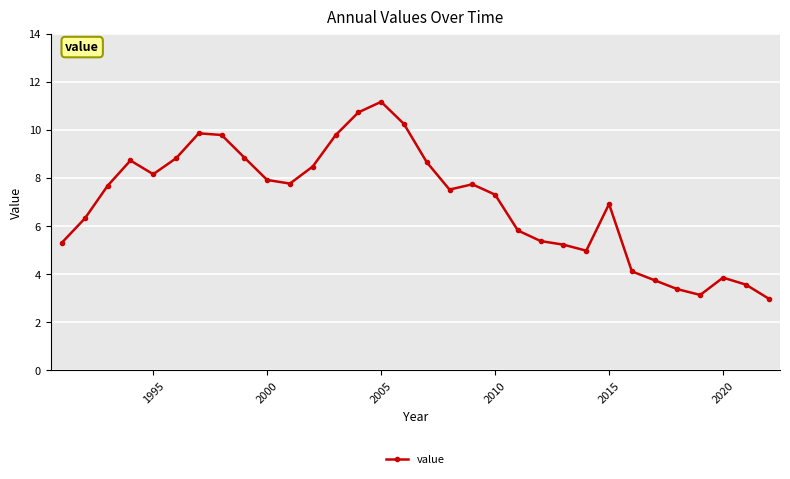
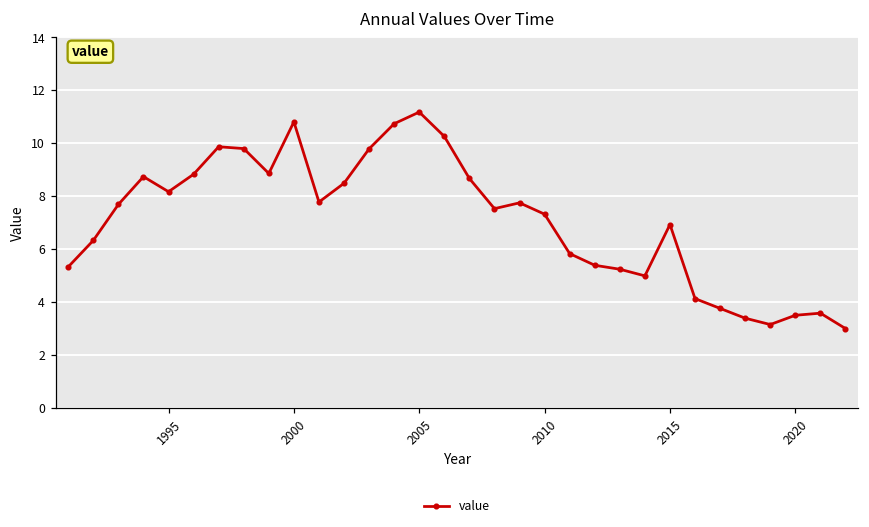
  {
    "1995": 8.2,
-   "2000": 7.9,
+   "2000": 10.8,
    "2005": 11.2,
    "2010": 7.3,
    "2015": 6.9,
-   "2020": 3.9
+   "2020": 3.5
  }
